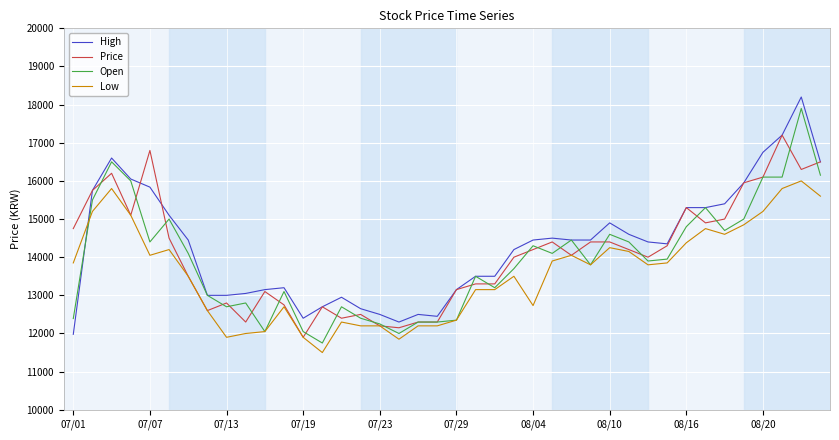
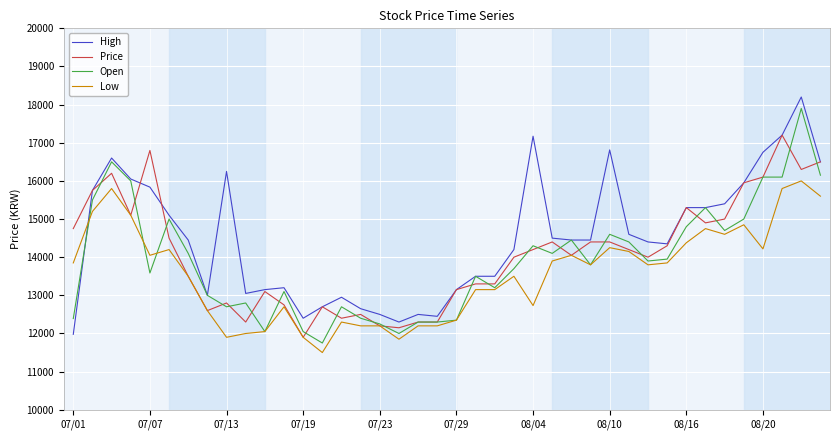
  {
    "High": {
      "07/01": 12000,
      "07/07": 15800,
-     "07/13": 13000,
+     "07/13": 16200,
      "07/19": 12400,
      "07/23": 12500,
-     "08/04": 14500,
-     "08/10": 14900,
+     "08/04": 17200,
+     "08/10": 16800,
      "08/20": 16800
    },
    "Price": {
      "07/01": 14800,
      "07/07": 16800,
      "07/13": 12800,
      "08/04": 14200,
      "08/10": 14400
    },
    "Open": {
      "07/01": 12400,
-     "07/07": 14400,
+     "07/07": 13600,
      "07/13": 12700,
      "07/19": 12100,
      "08/04": 14300,
      "08/10": 14600,
      "08/16": 14800
    },
    "Low": {
      "07/01": 13900,
      "07/07": 14100,
      "07/13": 11900,
      "08/04": 12700,
      "08/10": 14300,
      "08/16": 14400,
-     "08/20": 15200
+     "08/20": 14200
    }
  }
